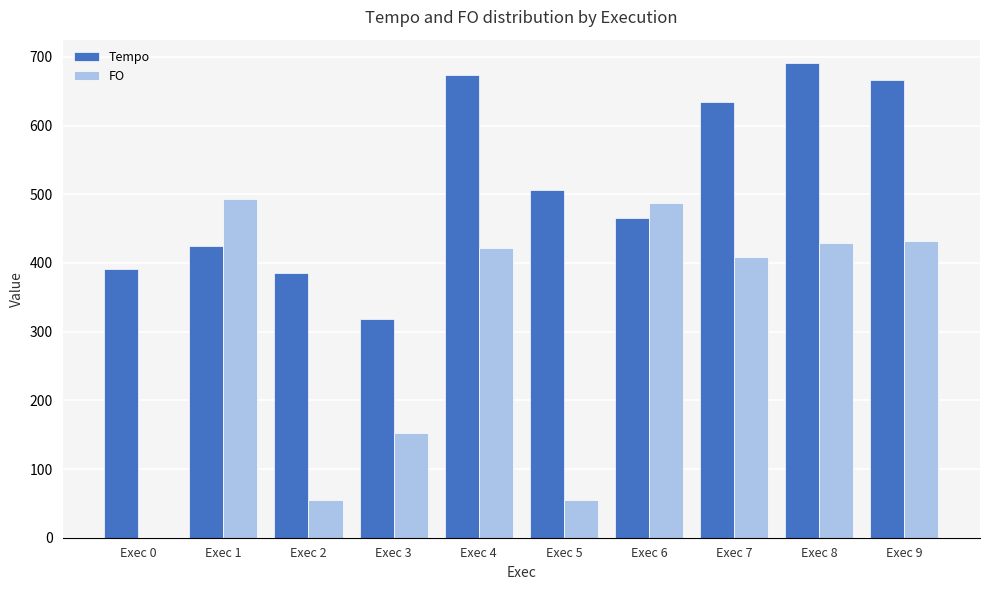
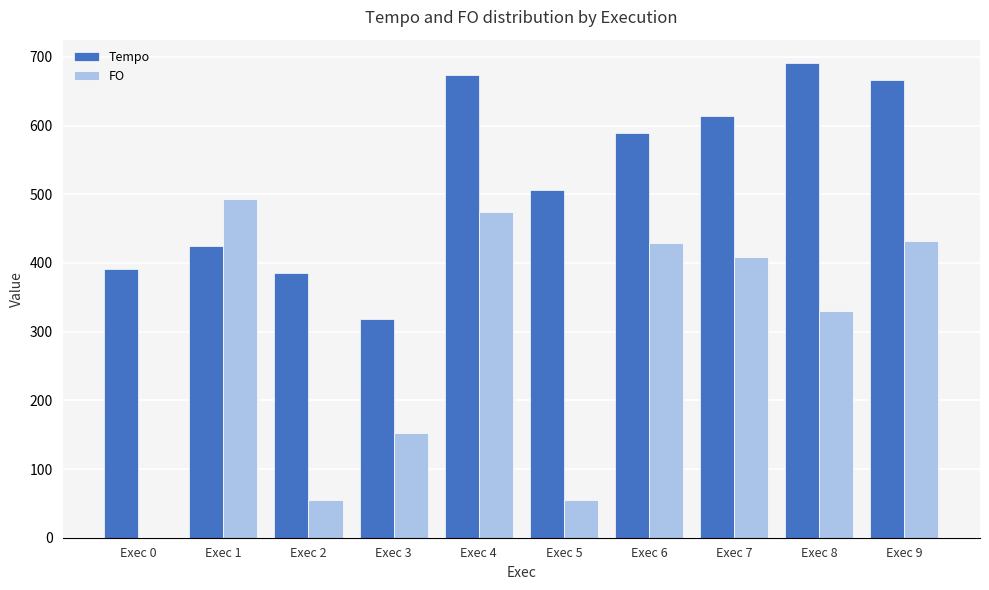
  {
    "Tempo": {
      "Exec 0": 390,
      "Exec 1": 430,
      "Exec 2": 390,
      "Exec 3": 320,
      "Exec 4": 670,
      "Exec 5": 510,
-     "Exec 6": 470,
-     "Exec 7": 630,
+     "Exec 6": 590,
+     "Exec 7": 610,
      "Exec 8": 690,
      "Exec 9": 670
    },
    "FO": {
      "Exec 0": 0,
      "Exec 1": 490,
      "Exec 2": 50,
      "Exec 3": 150,
-     "Exec 4": 420,
+     "Exec 4": 470,
      "Exec 5": 50,
-     "Exec 6": 490,
+     "Exec 6": 430,
      "Exec 7": 410,
-     "Exec 8": 430,
+     "Exec 8": 330,
      "Exec 9": 430
    }
  }
